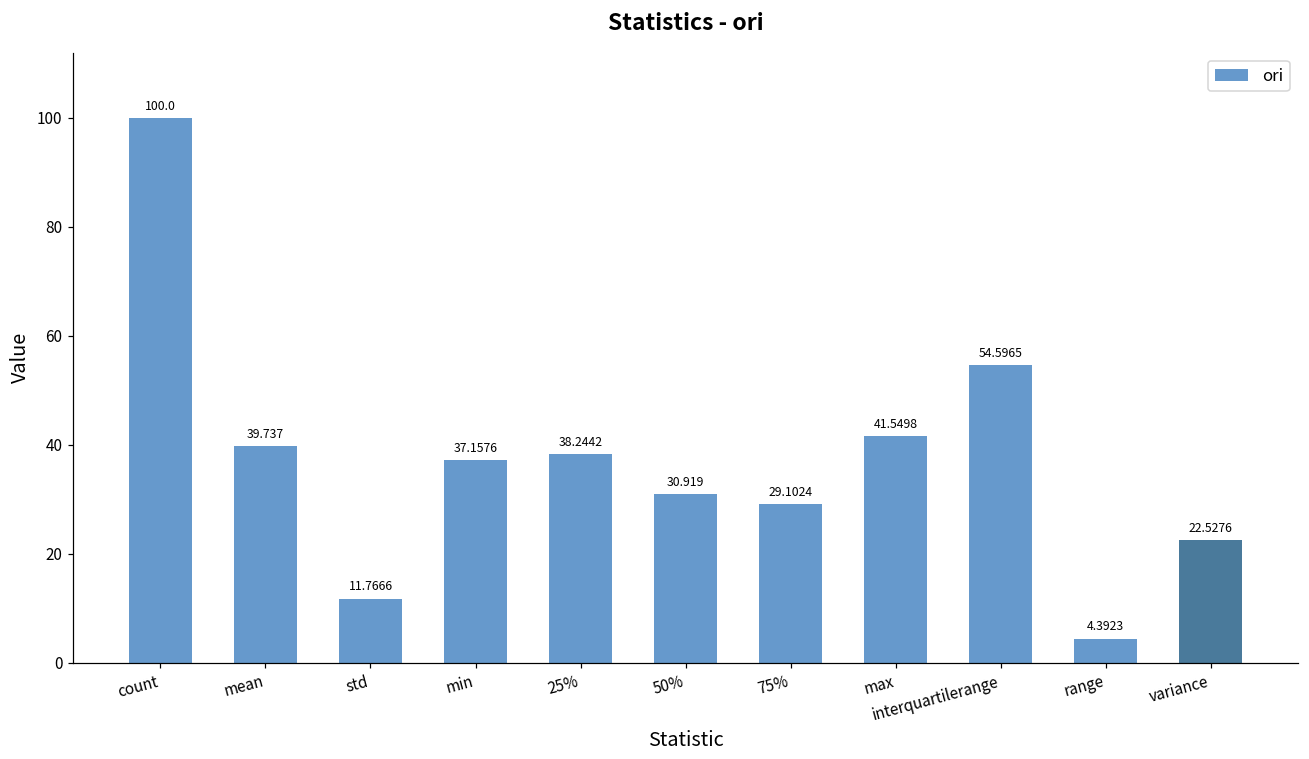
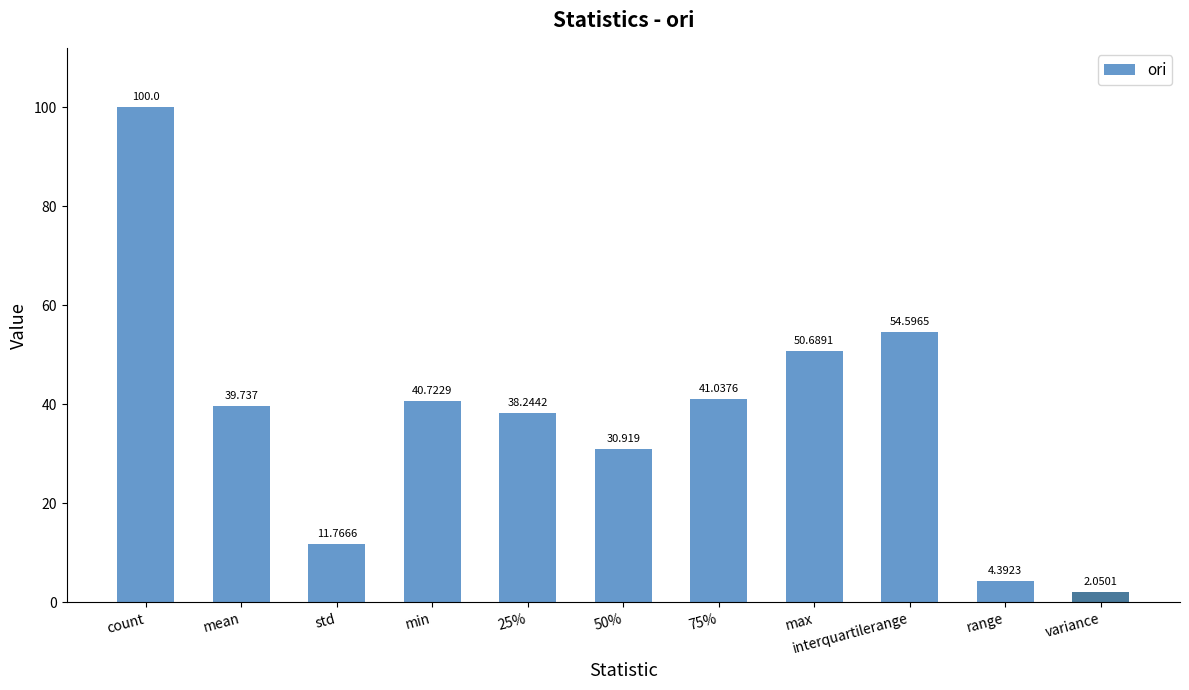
  {
    "count": 100.0,
    "mean": 39.737,
    "std": 11.7666,
-   "min": 37.1576,
+   "min": 40.7229,
    "25%": 38.2442,
    "50%": 30.919,
-   "75%": 29.1024,
-   "max": 41.5498,
+   "75%": 41.0376,
+   "max": 50.6891,
    "interquartilerange": 54.5965,
    "range": 4.3923,
-   "variance": 22.5276
+   "variance": 2.0501
  }
